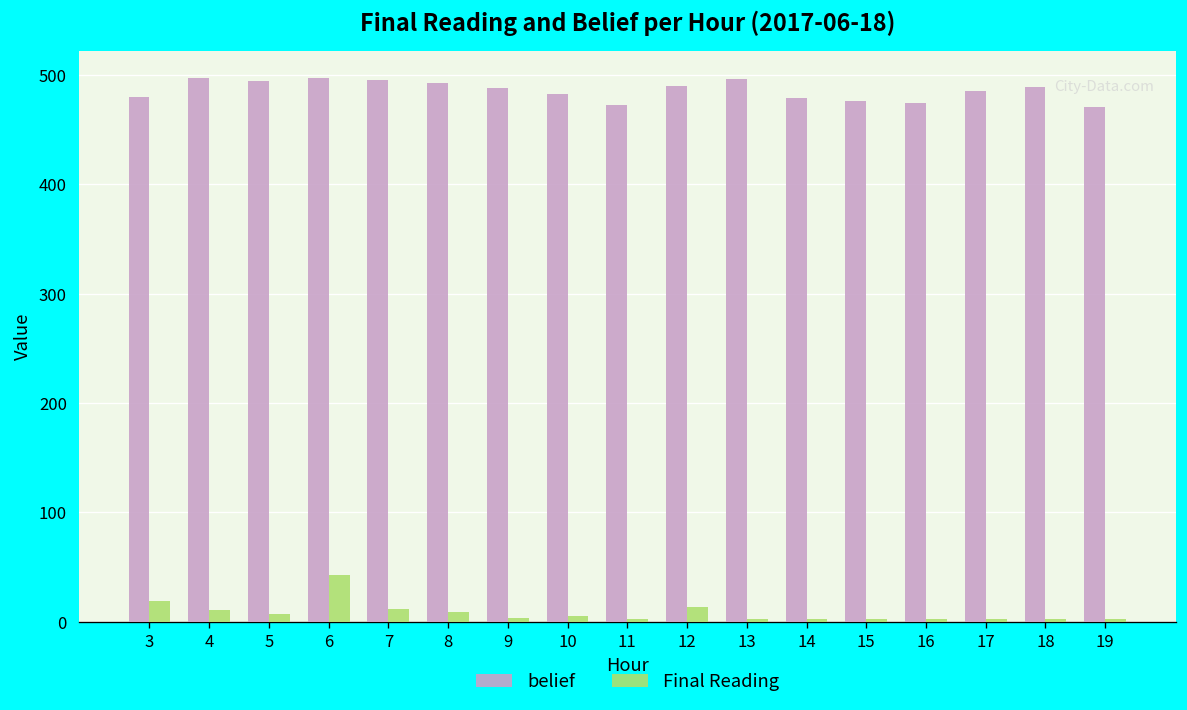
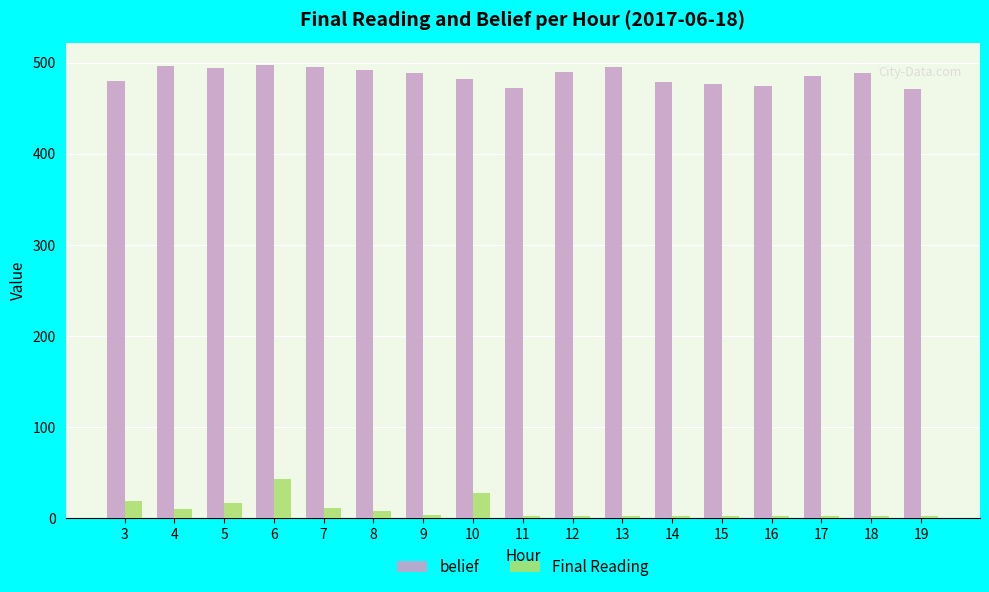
  {
    "belief": {
      "3": 480,
      "4": 500,
      "5": 490,
      "6": 500,
      "7": 500,
      "8": 490,
      "9": 490,
      "10": 480,
      "11": 470,
      "12": 490,
      "13": 500,
      "14": 480,
      "15": 480,
      "16": 470,
      "17": 490,
      "18": 490,
      "19": 470
    },
    "Final Reading": {
      "3": 20,
      "4": 10,
-     "5": 10,
+     "5": 20,
      "6": 40,
      "7": 10,
      "8": 10,
      "9": 0,
-     "10": 0,
-     "12": 10
+     "10": 30,
+     "12": 0
    }
  }
